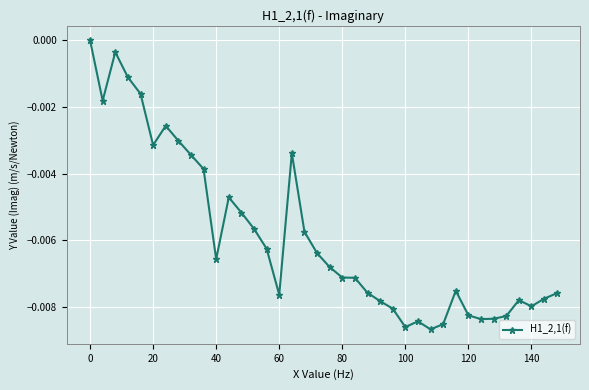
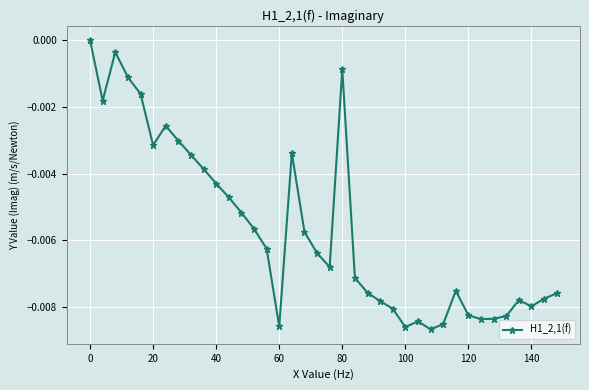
  {
    "0": 0.0000,
    "20": -0.0031,
-   "40": -0.0066,
-   "60": -0.0076,
-   "80": -0.0071,
+   "40": -0.0043,
+   "60": -0.0086,
+   "80": -0.0009,
    "100": -0.0086,
    "120": -0.0083,
    "140": -0.0080
  }
